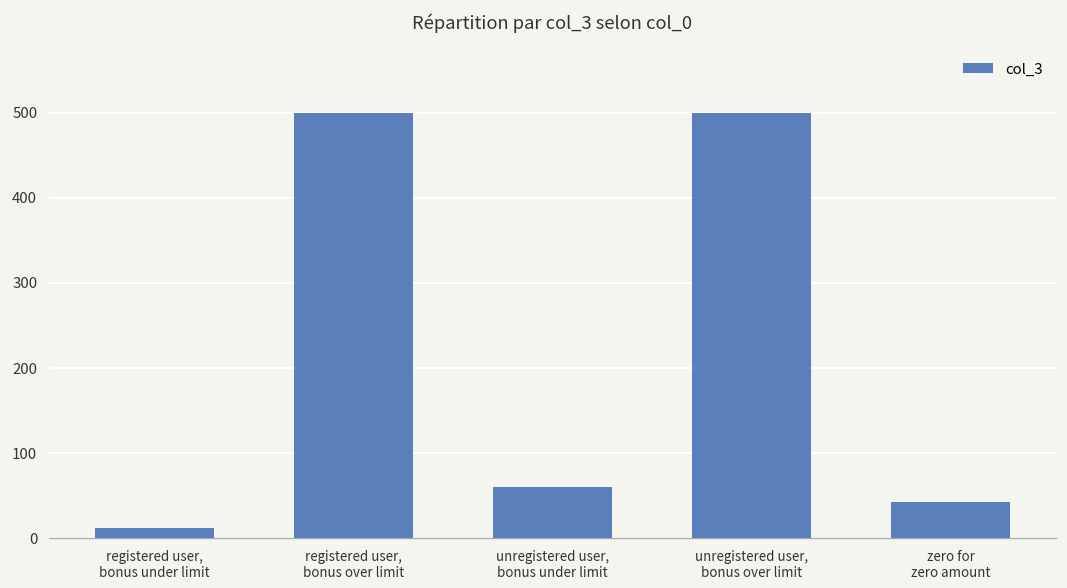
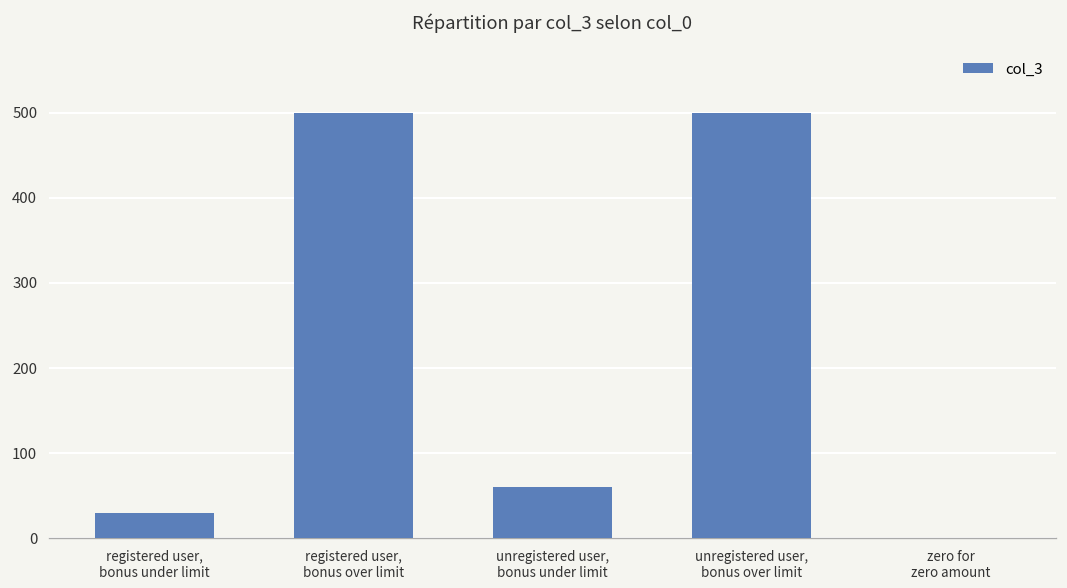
  {
-   "registered user, bonus under limit": 10,
+   "registered user, bonus under limit": 30,
    "registered user, bonus over limit": 500,
    "unregistered user, bonus under limit": 60,
    "unregistered user, bonus over limit": 500,
-   "zero for zero amount": 40
+   "zero for zero amount": 0
  }
